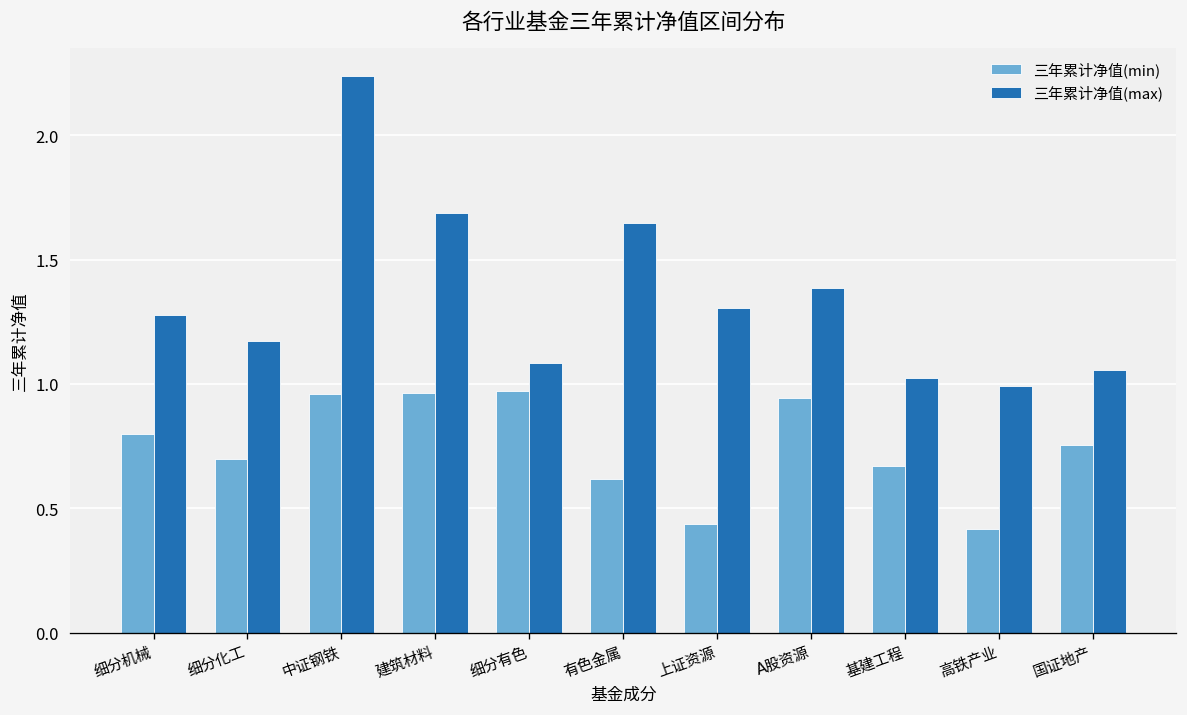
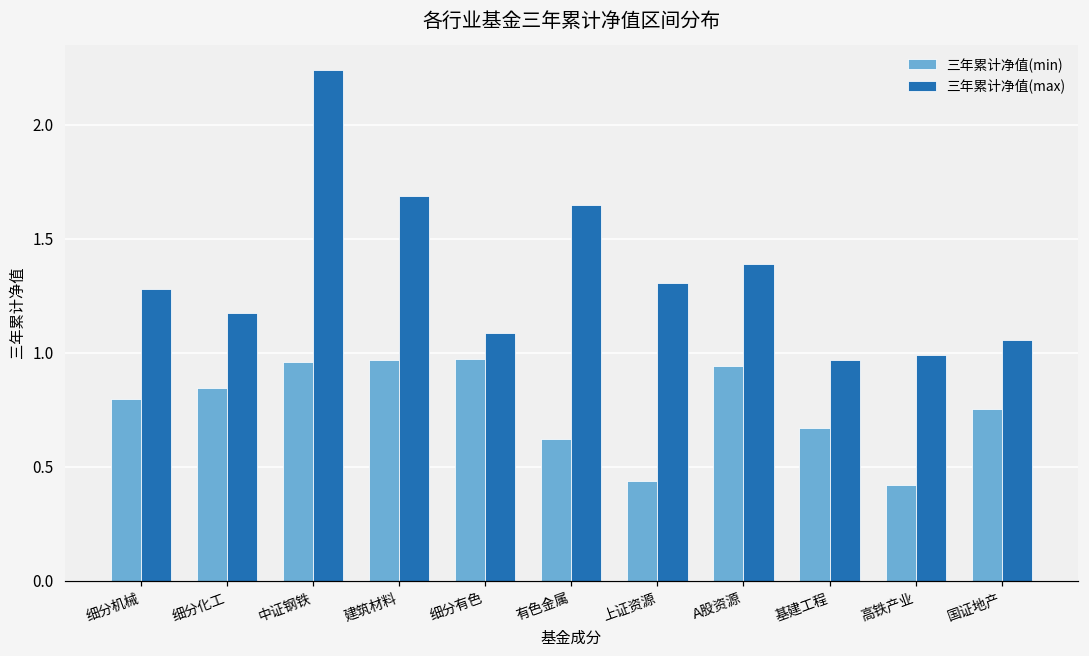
  {
    "三年累计净值(min)": {
      "细分机械": 0.80,
-     "细分化工": 0.70,
+     "细分化工": 0.85,
      "中证钢铁": 0.96,
      "建筑材料": 0.97,
      "细分有色": 0.97,
      "有色金属": 0.62,
      "上证资源": 0.44,
      "A股资源": 0.94,
      "基建工程": 0.67,
      "高铁产业": 0.42,
      "国证地产": 0.75
    },
    "三年累计净值(max)": {
      "细分机械": 1.28,
      "细分化工": 1.17,
      "中证钢铁": 2.24,
      "建筑材料": 1.69,
      "细分有色": 1.09,
      "有色金属": 1.65,
      "上证资源": 1.31,
      "A股资源": 1.39,
-     "基建工程": 1.02,
+     "基建工程": 0.97,
      "高铁产业": 0.99,
      "国证地产": 1.06
    }
  }
